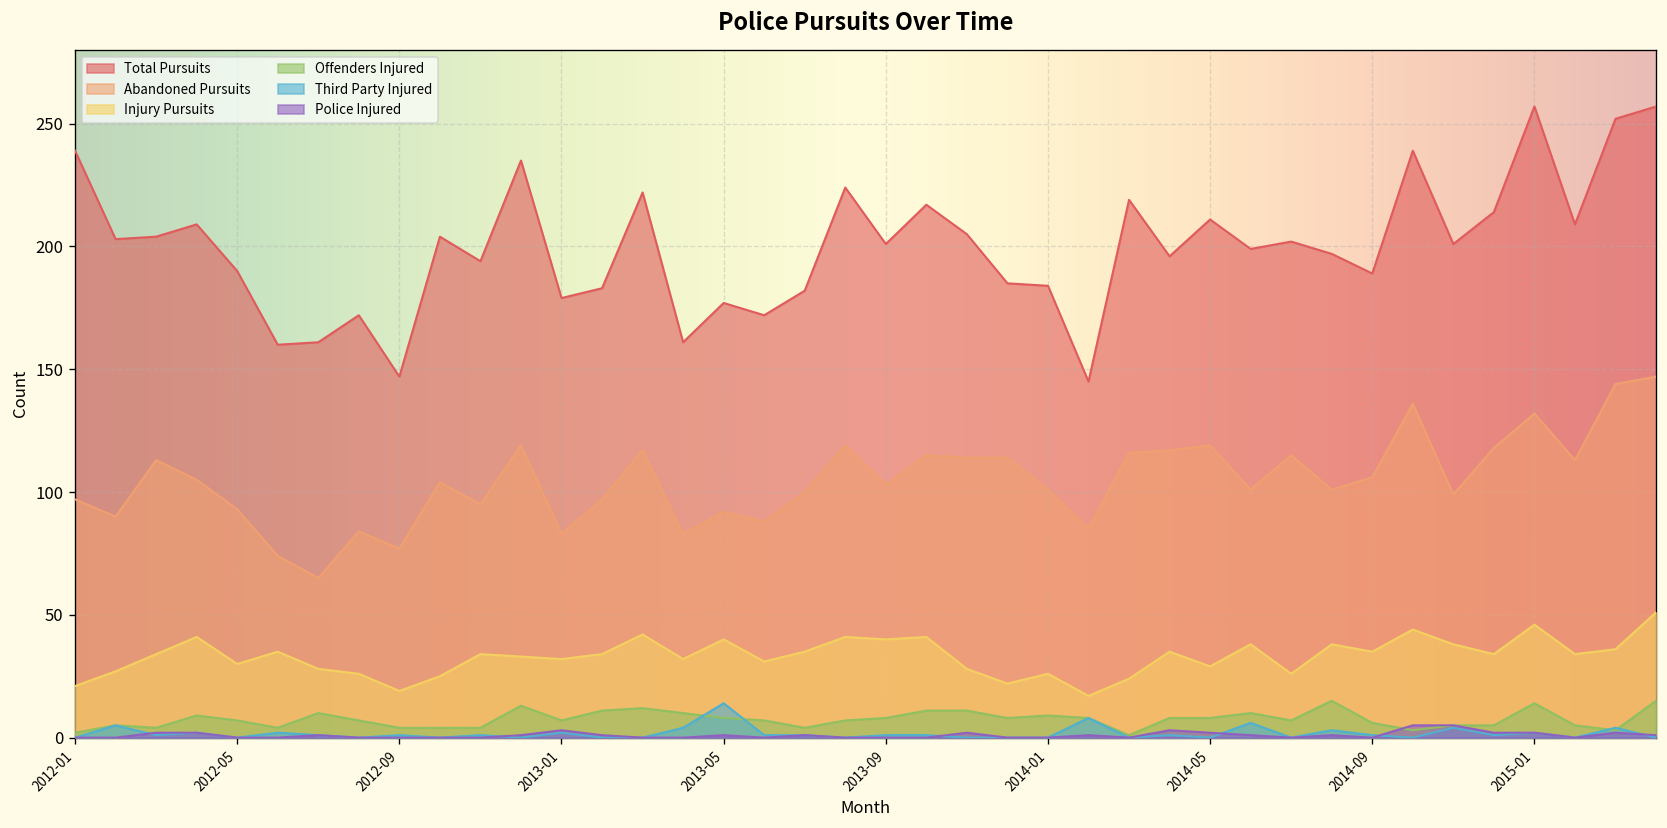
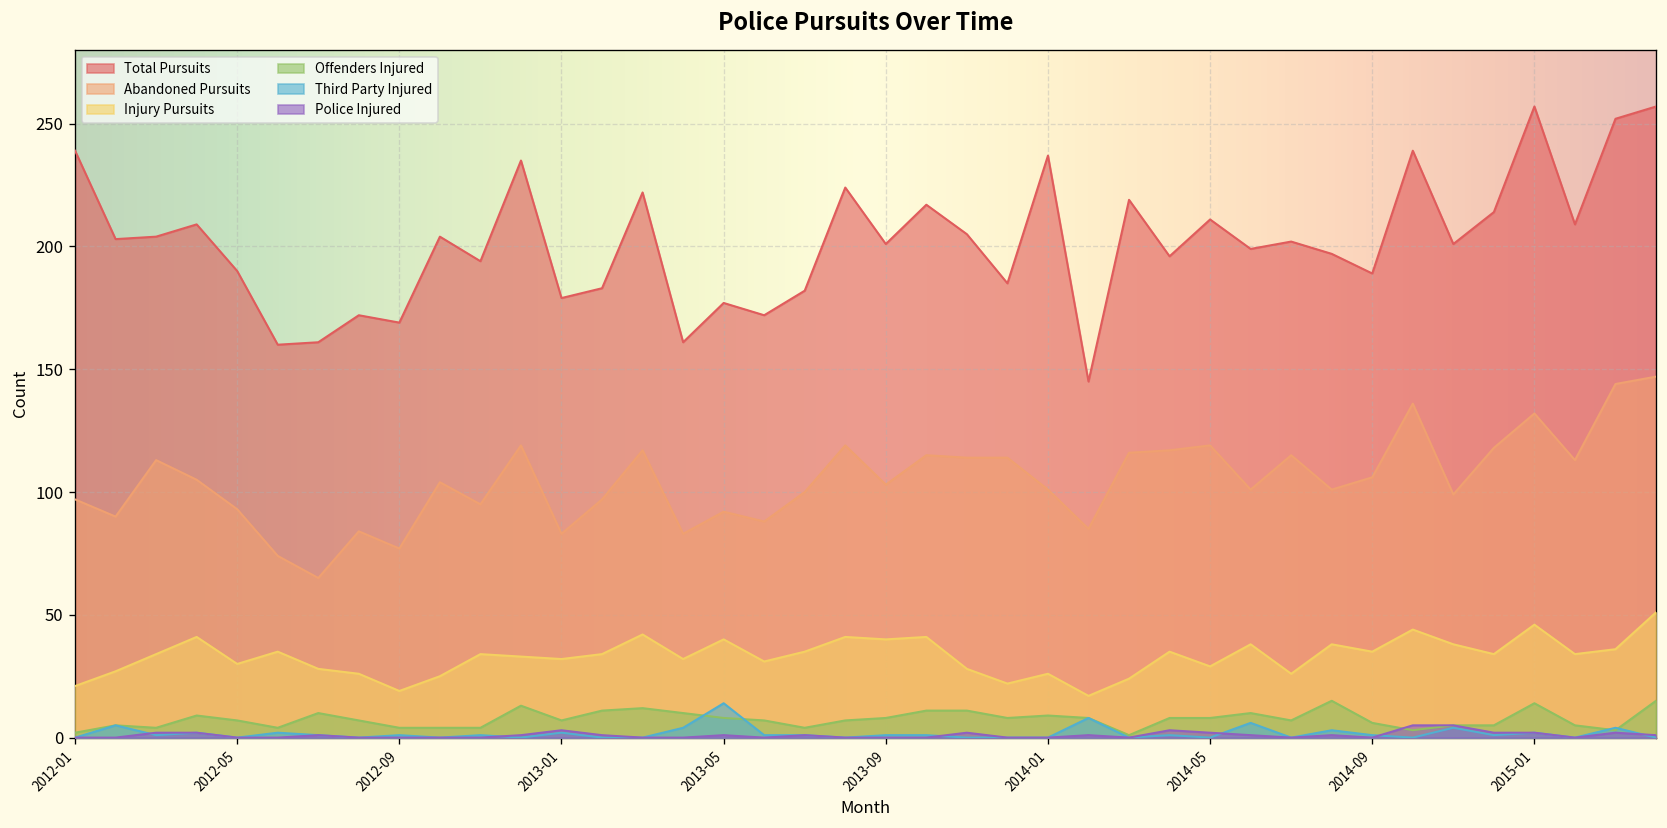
  {
    "Total Pursuits": {
      "2012-01": 239,
      "2012-05": 190,
-     "2012-09": 147,
+     "2012-09": 169,
      "2013-01": 179,
      "2013-05": 177,
      "2013-09": 201,
-     "2014-01": 184,
+     "2014-01": 237,
      "2014-05": 211,
      "2014-09": 189,
      "2015-01": 257
    },
    "Offenders Injured": {
      "2012-01": 2,
      "2012-05": 7,
      "2012-09": 4,
      "2013-01": 7,
      "2013-05": 8,
      "2013-09": 8,
      "2014-01": 9,
      "2014-05": 8,
      "2014-09": 6,
      "2015-01": 14
    },
    "Third Party Injured": {
      "2013-05": 14,
      "2014-05": 0
    },
    "Police Injured": {
      "2013-05": 1,
      "2014-05": 2
    }
  }
